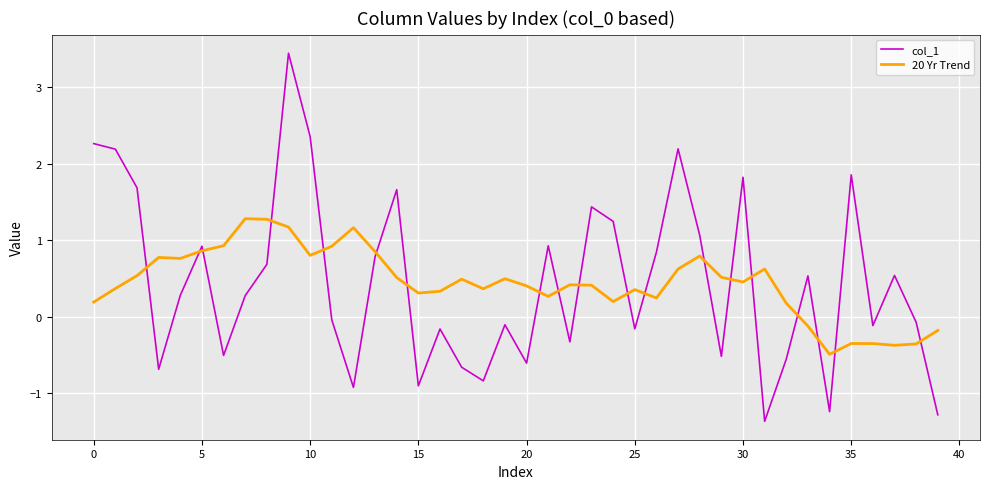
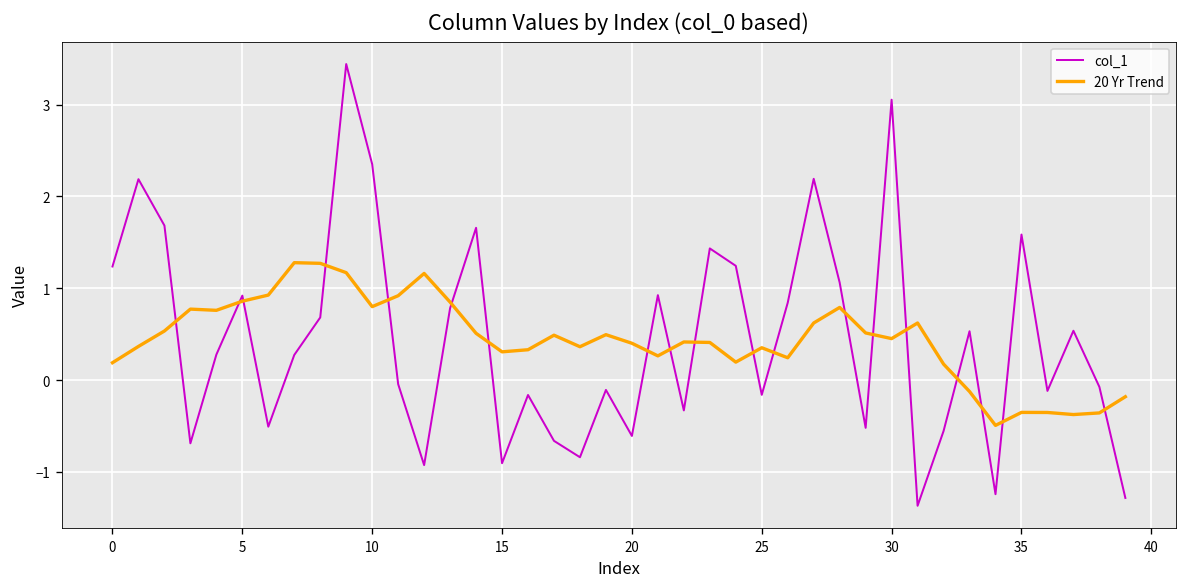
  {
    "col_1": {
-     "0": 2.3,
+     "0": 1.2,
      "5": 0.9,
      "10": 2.4,
      "15": -0.9,
      "20": -0.6,
      "25": -0.2,
-     "30": 1.8,
-     "35": 1.9
+     "30": 3.1,
+     "35": 1.6
    },
    "20 Yr Trend": {
      "0": 0.2,
      "5": 0.9,
      "10": 0.8,
      "15": 0.3,
      "20": 0.4,
      "25": 0.4,
      "30": 0.5,
      "35": -0.4
    }
  }
